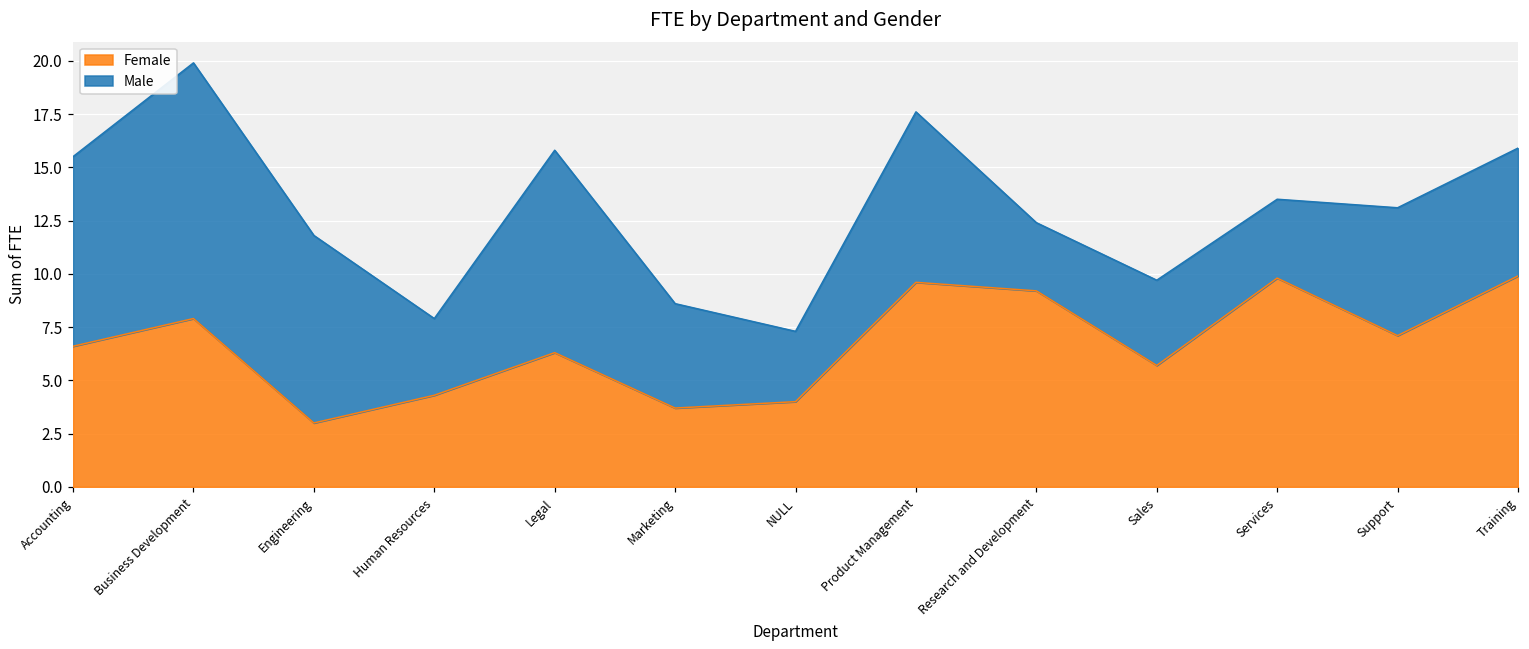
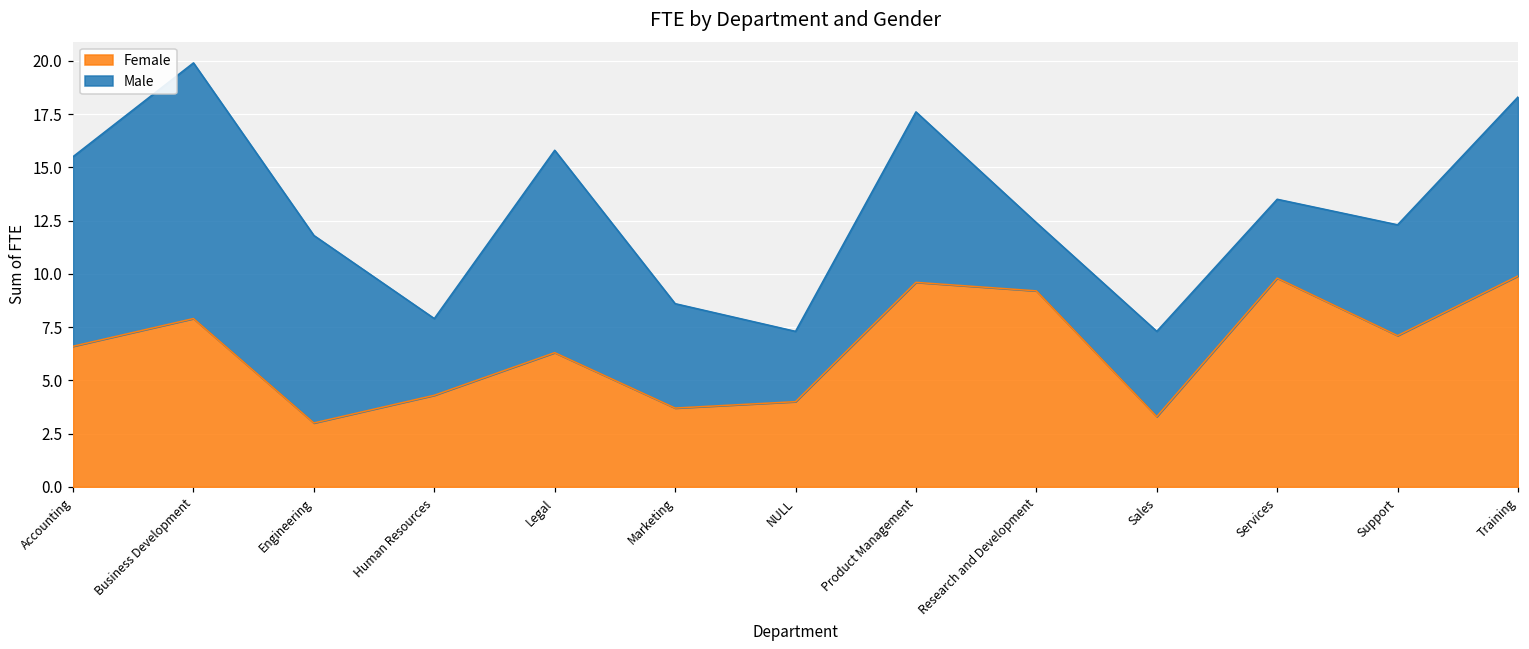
  {
    "Female": {
      "Accounting": 6.6,
      "Business Development": 7.9,
      "Engineering": 3.0,
      "Human Resources": 4.3,
      "Legal": 6.3,
      "Marketing": 3.7,
      "NULL": 4.0,
      "Product Management": 9.6,
      "Research and Development": 9.2,
-     "Sales": 5.7,
+     "Sales": 3.3,
      "Services": 9.8,
      "Support": 7.1,
      "Training": 9.9
    },
    "Male": {
      "Accounting": 8.9,
      "Business Development": 12.0,
      "Engineering": 8.8,
      "Human Resources": 3.6,
      "Legal": 9.5,
      "Marketing": 4.9,
      "NULL": 3.3,
      "Product Management": 8.0,
      "Research and Development": 3.2,
      "Sales": 4.0,
      "Services": 3.7,
-     "Support": 6.0,
-     "Training": 6.0
+     "Support": 5.2,
+     "Training": 8.4
    }
  }
